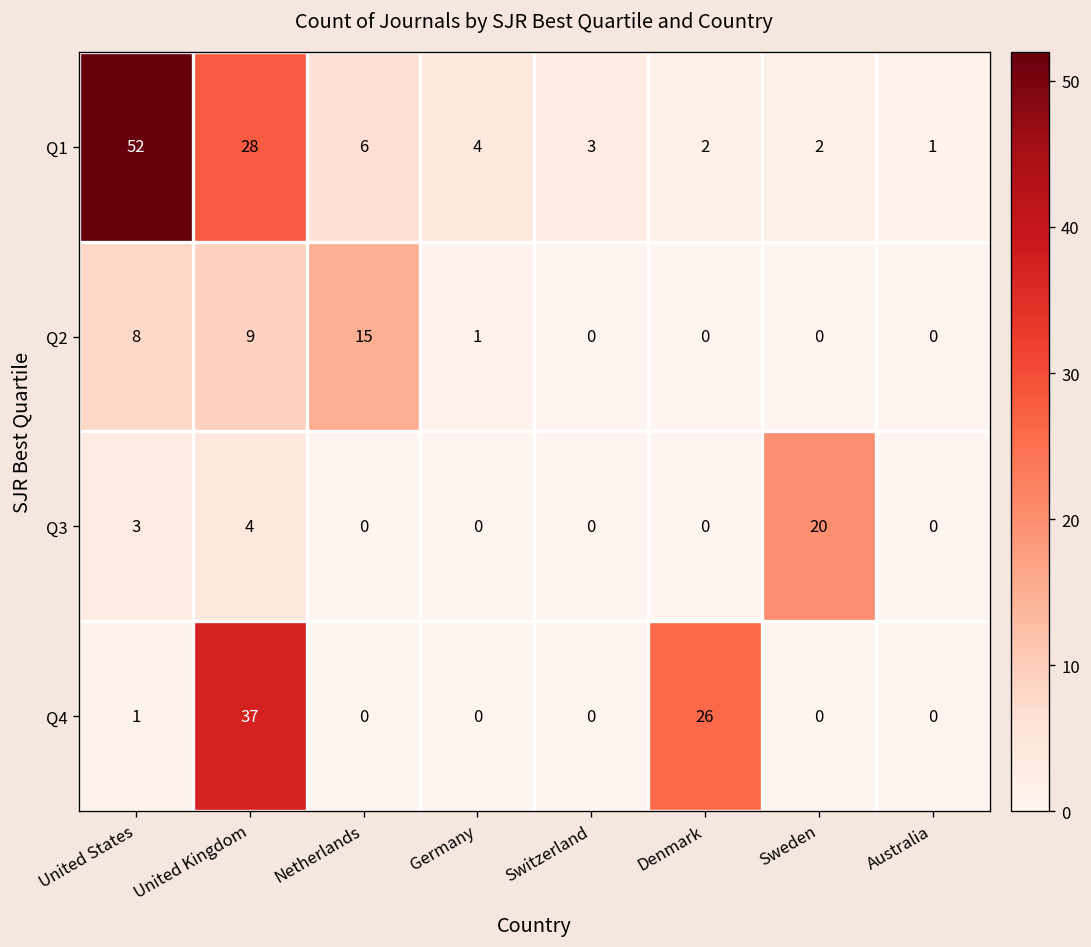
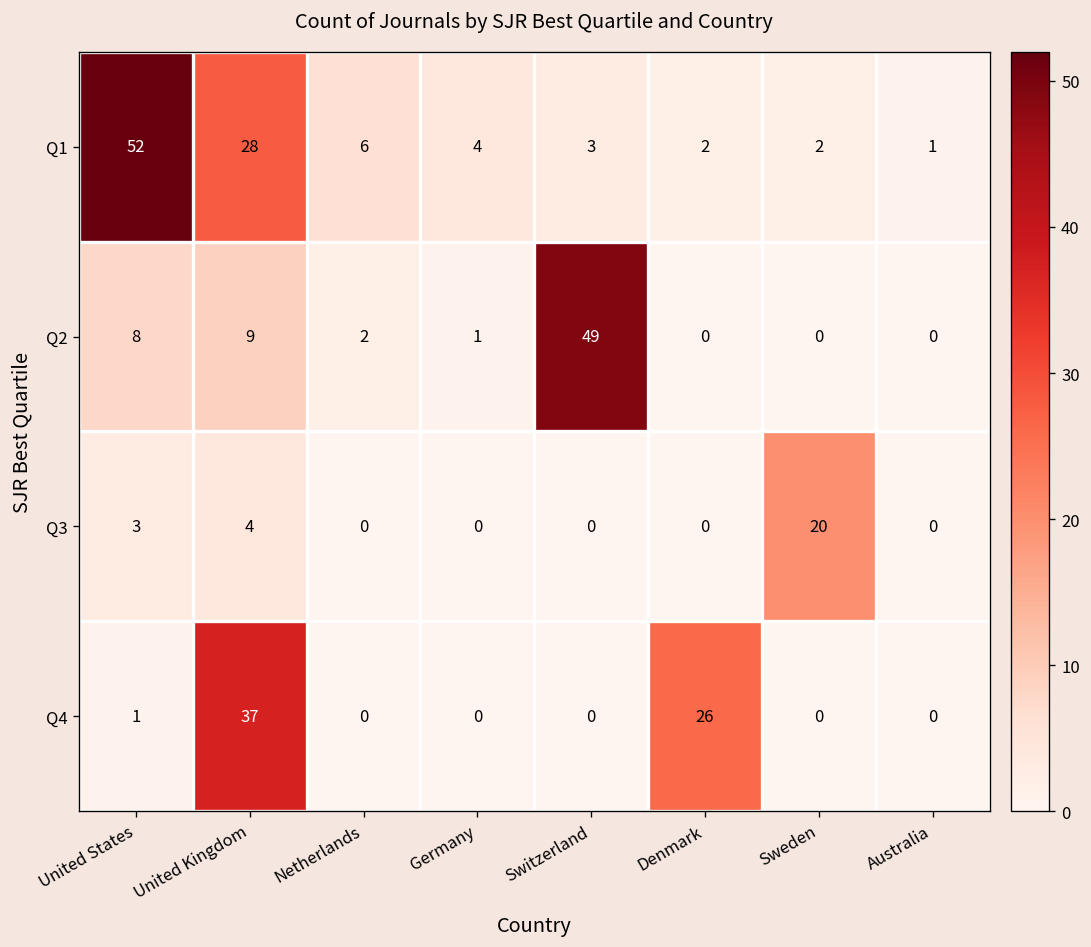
  {
    "Q1": {
      "United States": 52,
      "United Kingdom": 28,
      "Netherlands": 6,
      "Germany": 4,
      "Switzerland": 3,
      "Denmark": 2,
      "Sweden": 2,
      "Australia": 1
    },
    "Q2": {
      "United States": 8,
      "United Kingdom": 9,
-     "Netherlands": 15,
+     "Netherlands": 2,
      "Germany": 1,
-     "Switzerland": 0,
+     "Switzerland": 49,
      "Denmark": 0,
      "Sweden": 0,
      "Australia": 0
    },
    "Q3": {
      "United States": 3,
      "United Kingdom": 4,
      "Netherlands": 0,
      "Germany": 0,
      "Switzerland": 0,
      "Denmark": 0,
      "Sweden": 20,
      "Australia": 0
    },
    "Q4": {
      "United States": 1,
      "United Kingdom": 37,
      "Netherlands": 0,
      "Germany": 0,
      "Switzerland": 0,
      "Denmark": 26,
      "Sweden": 0,
      "Australia": 0
    }
  }
